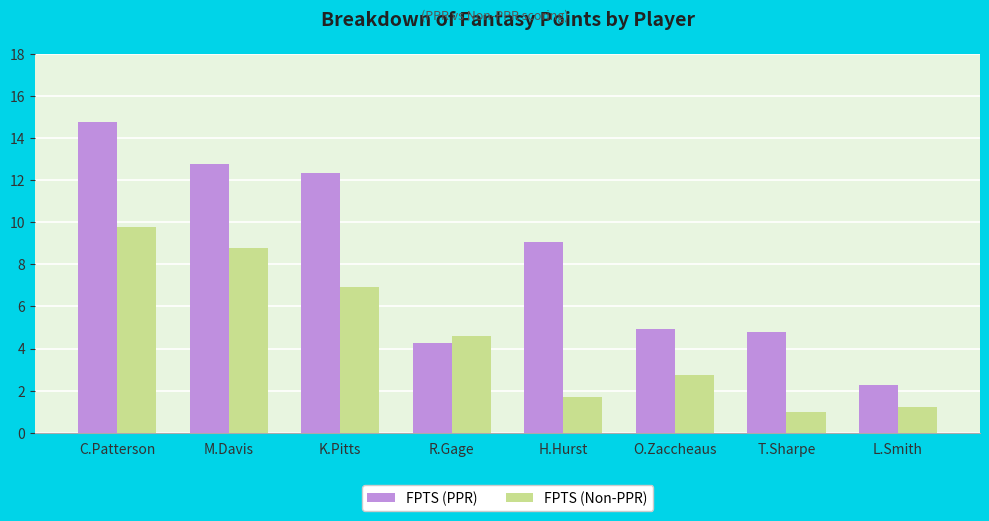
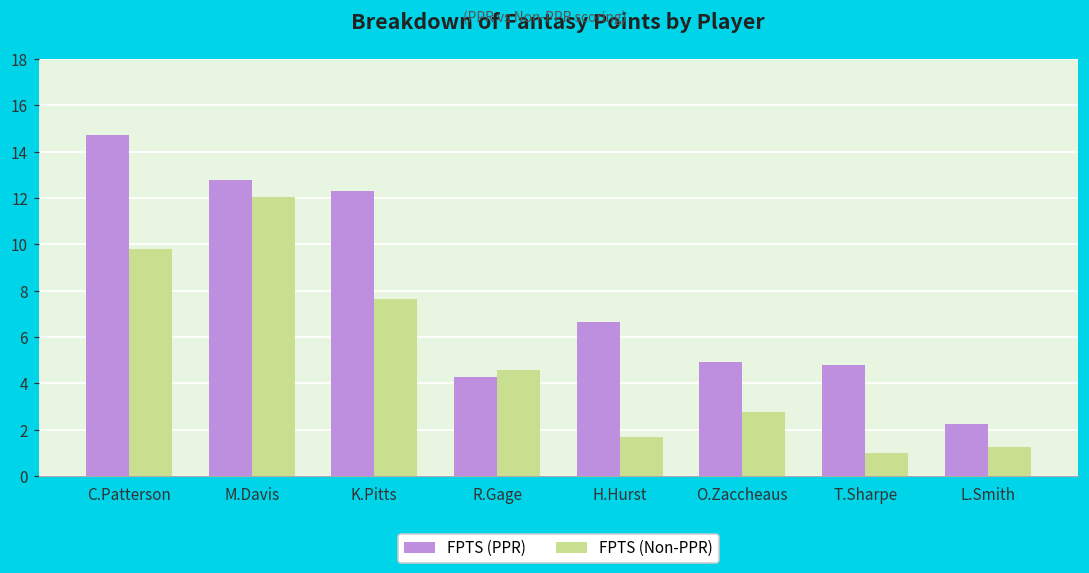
  {
    "FPTS (PPR)": {
      "C.Patterson": 14.7,
      "M.Davis": 12.8,
      "K.Pitts": 12.3,
      "R.Gage": 4.3,
-     "H.Hurst": 9.1,
+     "H.Hurst": 6.6,
      "O.Zaccheaus": 4.9,
      "T.Sharpe": 4.8,
      "L.Smith": 2.3
    },
    "FPTS (Non-PPR)": {
      "C.Patterson": 9.8,
-     "M.Davis": 8.8,
-     "K.Pitts": 6.9,
+     "M.Davis": 12.1,
+     "K.Pitts": 7.7,
      "R.Gage": 4.6,
      "H.Hurst": 1.7,
      "O.Zaccheaus": 2.8,
      "T.Sharpe": 1.0,
      "L.Smith": 1.2
    }
  }
